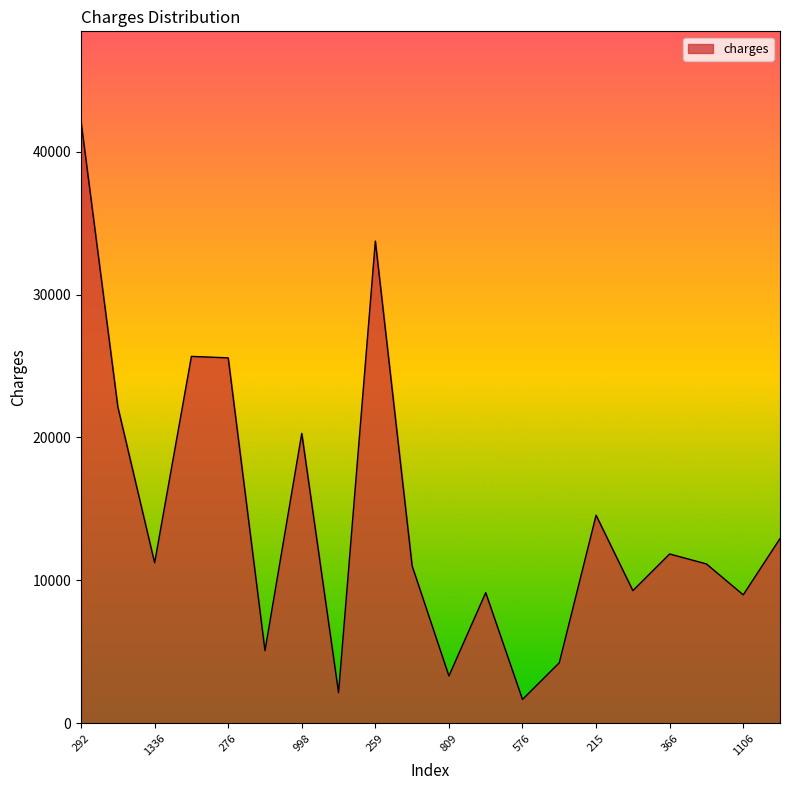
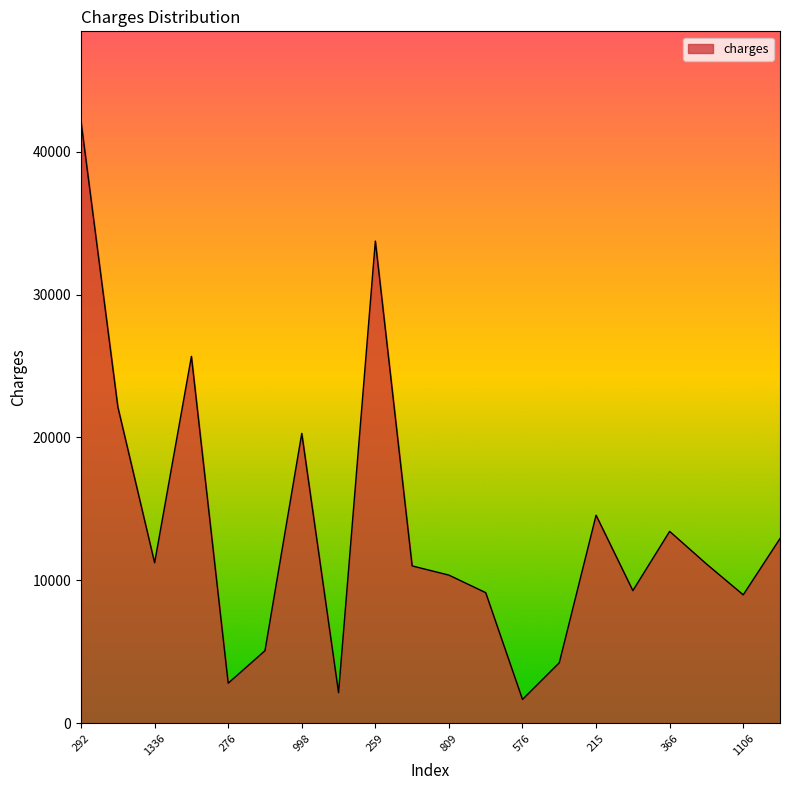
  {
    "292": 42100,
    "1336": 11200,
-   "276": 25600,
+   "276": 2800,
    "998": 20300,
    "259": 33800,
-   "809": 3300,
+   "809": 10400,
    "576": 1700,
    "215": 14600,
-   "366": 11800,
+   "366": 13400,
    "1106": 9000
  }
